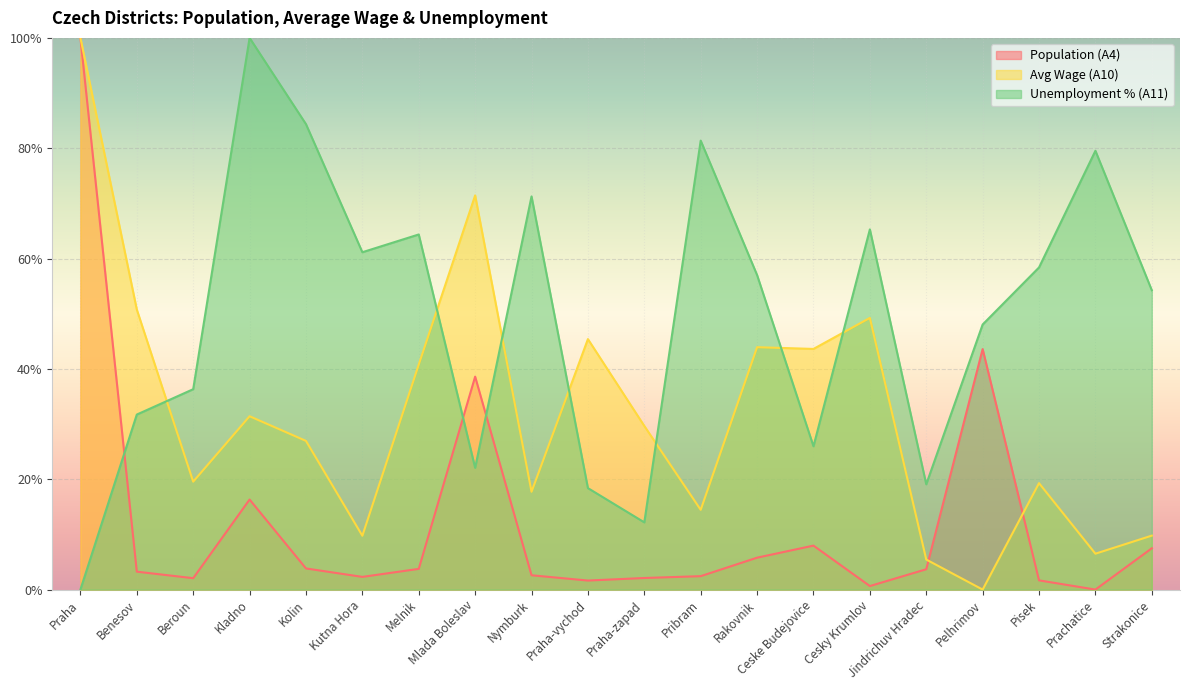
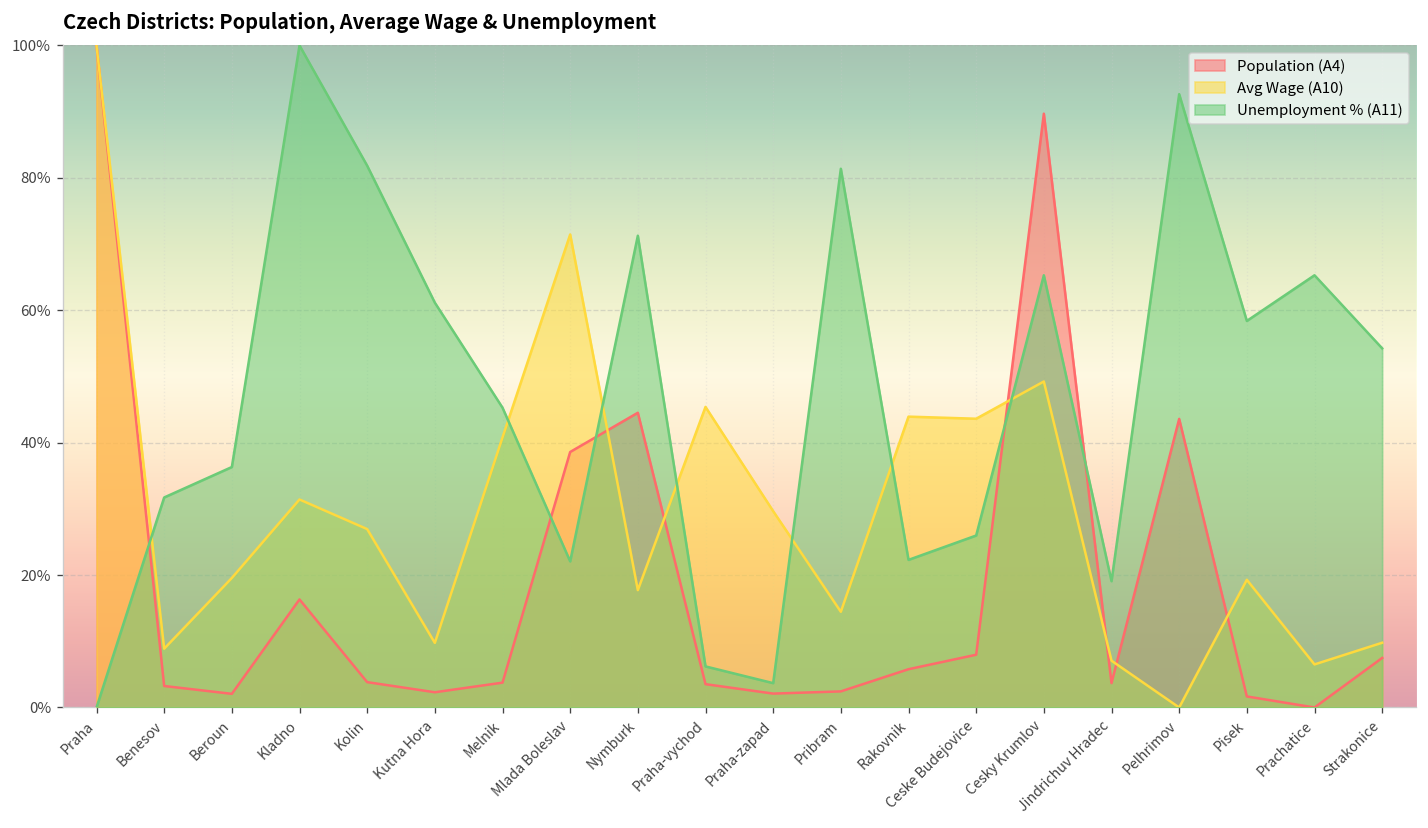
  {
    "Population (A4)": {
      "Benesov": "3%",
      "Beroun": "2%",
      "Kladno": "16%",
      "Kolin": "4%",
      "Kutna Hora": "2%",
      "Melnik": "4%",
      "Mlada Boleslav": "39%",
-     "Nymburk": "3%",
-     "Praha-vychod": "2%",
+     "Nymburk": "45%",
+     "Praha-vychod": "4%",
      "Praha-zapad": "2%",
      "Pribram": "2%",
      "Rakovnik": "6%",
      "Ceske Budejovice": "8%",
-     "Cesky Krumlov": "1%",
+     "Cesky Krumlov": "90%",
      "Jindrichuv Hradec": "4%",
      "Pelhrimov": "44%",
      "Pisek": "2%",
      "Prachatice": "0%",
      "Strakonice": "7%"
    },
    "Avg Wage (A10)": {
-     "Benesov": "51%",
+     "Benesov": "9%",
      "Beroun": "20%",
      "Kladno": "31%",
      "Kolin": "27%",
      "Kutna Hora": "10%",
      "Melnik": "41%",
      "Mlada Boleslav": "71%",
      "Nymburk": "18%",
      "Praha-vychod": "45%",
      "Praha-zapad": "30%",
      "Pribram": "14%",
      "Rakovnik": "44%",
      "Ceske Budejovice": "44%",
      "Cesky Krumlov": "49%",
-     "Jindrichuv Hradec": "5%",
+     "Jindrichuv Hradec": "7%",
      "Pelhrimov": "0%",
      "Pisek": "19%",
      "Prachatice": "7%",
      "Strakonice": "10%"
    },
    "Unemployment % (A11)": {
      "Praha": "0%",
      "Benesov": "32%",
      "Beroun": "36%",
      "Kladno": "100%",
-     "Kolin": "84%",
+     "Kolin": "82%",
      "Kutna Hora": "61%",
-     "Melnik": "64%",
+     "Melnik": "45%",
      "Mlada Boleslav": "22%",
      "Nymburk": "71%",
-     "Praha-vychod": "18%",
-     "Praha-zapad": "12%",
+     "Praha-vychod": "6%",
+     "Praha-zapad": "4%",
      "Pribram": "81%",
-     "Rakovnik": "57%",
+     "Rakovnik": "22%",
      "Ceske Budejovice": "26%",
      "Cesky Krumlov": "65%",
      "Jindrichuv Hradec": "19%",
-     "Pelhrimov": "48%",
+     "Pelhrimov": "93%",
      "Pisek": "58%",
-     "Prachatice": "80%",
+     "Prachatice": "65%",
      "Strakonice": "54%"
    }
  }
